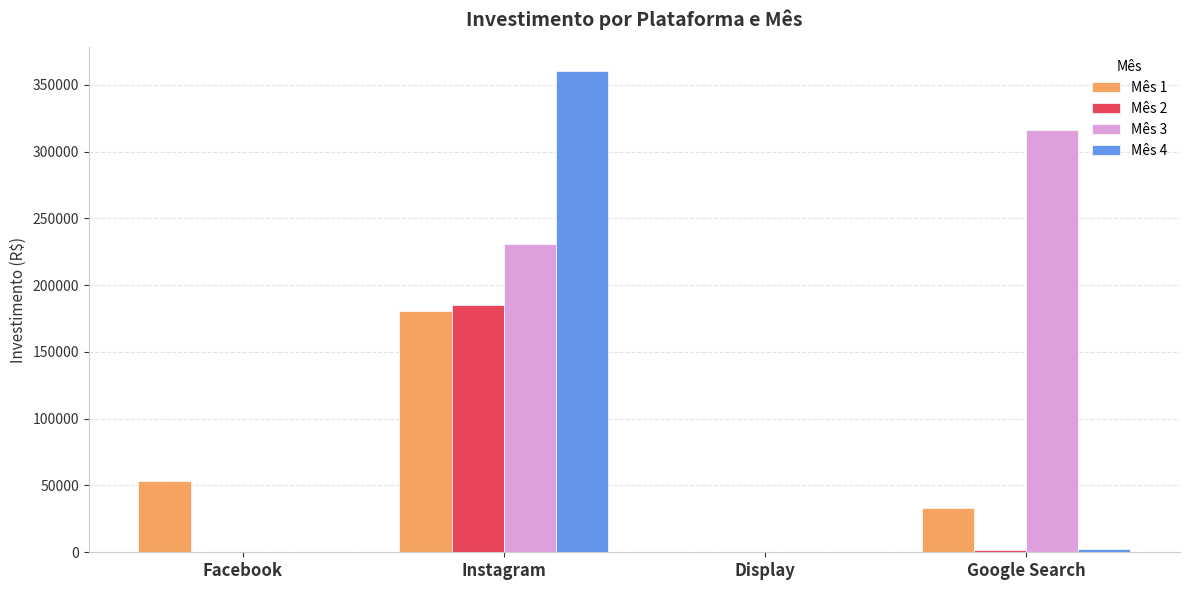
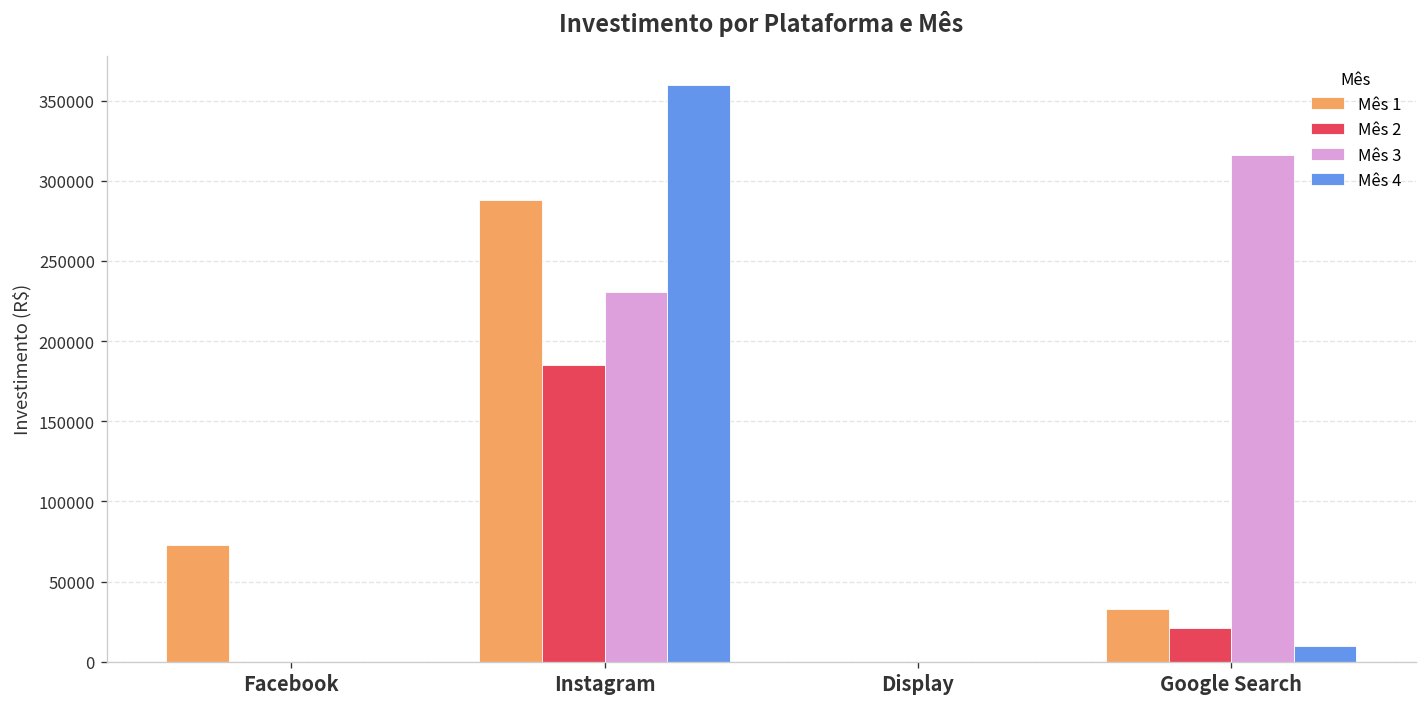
  {
    "Mês 1": {
-     "Facebook": 53000,
-     "Instagram": 180000,
+     "Facebook": 73000,
+     "Instagram": 288000,
      "Display": 0,
      "Google Search": 33000
    },
    "Mês 2": {
      "Facebook": 0,
      "Instagram": 185000,
      "Display": 0,
-     "Google Search": 2000
+     "Google Search": 21000
    },
    "Mês 3": {
      "Facebook": 0,
      "Instagram": 231000,
      "Display": 0,
      "Google Search": 316000
    },
    "Mês 4": {
      "Facebook": 0,
      "Instagram": 360000,
      "Display": 0,
-     "Google Search": 2000
+     "Google Search": 10000
    }
  }
